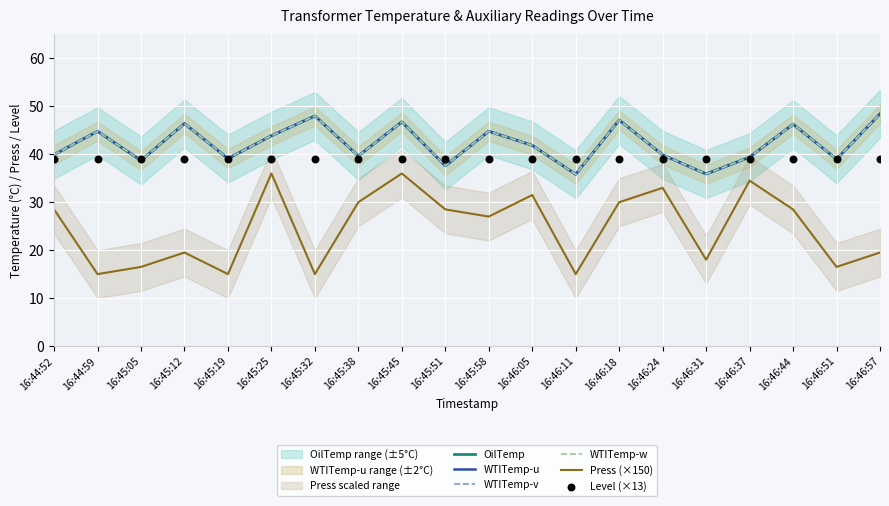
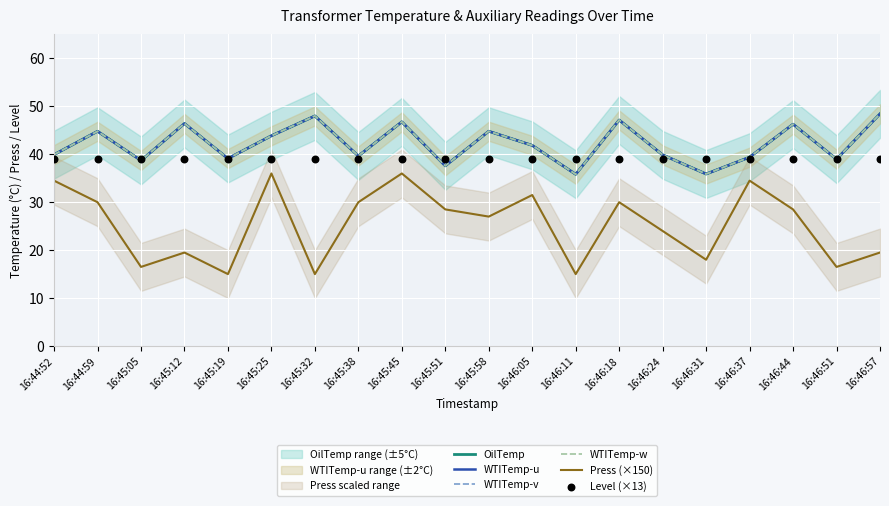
  {
    "Press (×150)": {
-     "16:44:52": 29,
-     "16:44:59": 15,
+     "16:44:52": 35,
+     "16:44:59": 30,
      "16:45:05": 17,
      "16:45:12": 20,
      "16:45:19": 15,
      "16:45:25": 36,
      "16:45:32": 15,
      "16:45:38": 30,
      "16:45:45": 36,
      "16:45:51": 29,
      "16:45:58": 27,
      "16:46:05": 32,
      "16:46:11": 15,
      "16:46:18": 30,
-     "16:46:24": 33,
+     "16:46:24": 24,
      "16:46:31": 18,
      "16:46:37": 35,
      "16:46:44": 29,
      "16:46:51": 17,
      "16:46:57": 20
    }
  }
